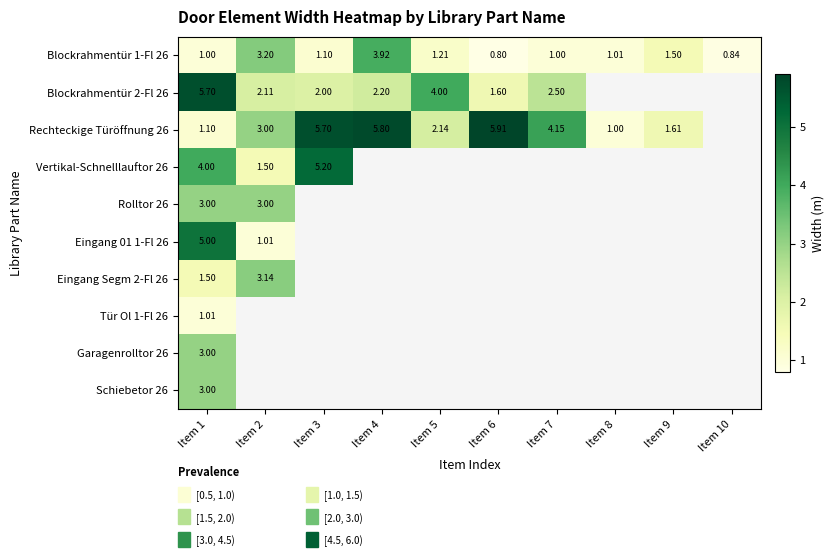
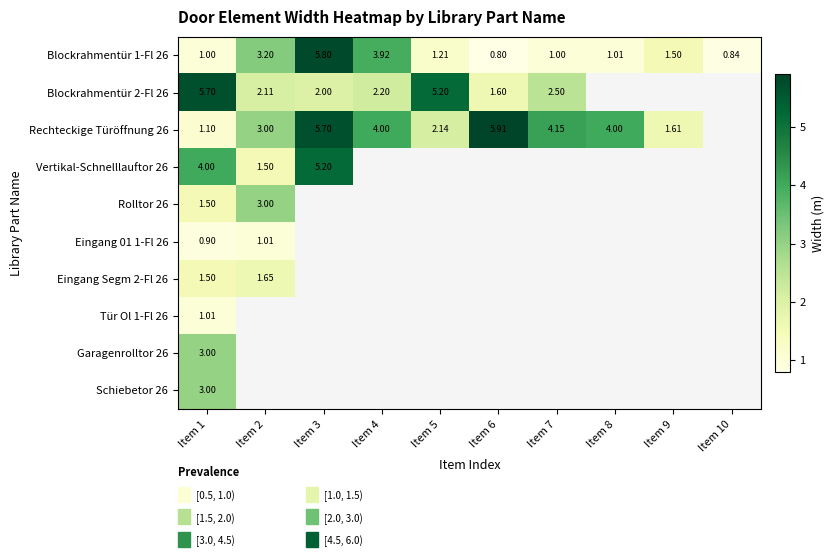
  {
    "Blockrahmentür 1-Fl 26": {
      "Item 1": 1.00,
      "Item 2": 3.20,
-     "Item 3": 1.10,
+     "Item 3": 5.80,
      "Item 4": 3.92,
      "Item 5": 1.21,
      "Item 6": 0.80,
      "Item 7": 1.00,
      "Item 8": 1.01,
      "Item 9": 1.50,
      "Item 10": 0.84
    },
    "Blockrahmentür 2-Fl 26": {
      "Item 1": 5.70,
      "Item 2": 2.11,
      "Item 3": 2.00,
      "Item 4": 2.20,
-     "Item 5": 4.00,
+     "Item 5": 5.20,
      "Item 6": 1.60,
      "Item 7": 2.50
    },
    "Rechteckige Türöffnung 26": {
      "Item 1": 1.10,
      "Item 2": 3.00,
      "Item 3": 5.70,
-     "Item 4": 5.80,
+     "Item 4": 4.00,
      "Item 5": 2.14,
      "Item 6": 5.91,
      "Item 7": 4.15,
-     "Item 8": 1.00,
+     "Item 8": 4.00,
      "Item 9": 1.61
    },
    "Vertikal-Schnelllauftor 26": {
      "Item 1": 4.00,
      "Item 2": 1.50,
      "Item 3": 5.20
    },
    "Rolltor 26": {
-     "Item 1": 3.00,
+     "Item 1": 1.50,
      "Item 2": 3.00
    },
    "Eingang 01 1-Fl 26": {
-     "Item 1": 5.00,
+     "Item 1": 0.90,
      "Item 2": 1.01
    },
    "Eingang Segm 2-Fl 26": {
      "Item 1": 1.50,
-     "Item 2": 3.14
+     "Item 2": 1.65
    },
    "Tür Ol 1-Fl 26": {
      "Item 1": 1.01
    },
    "Garagenrolltor 26": {
      "Item 1": 3.00
    },
    "Schiebetor 26": {
      "Item 1": 3.00
    }
  }
